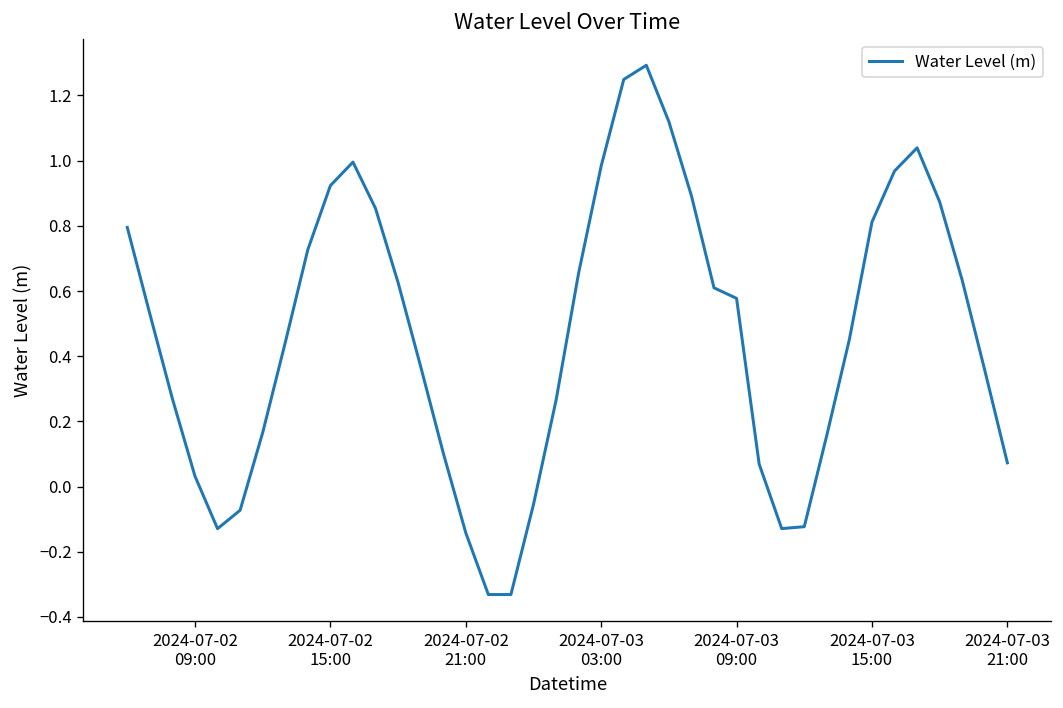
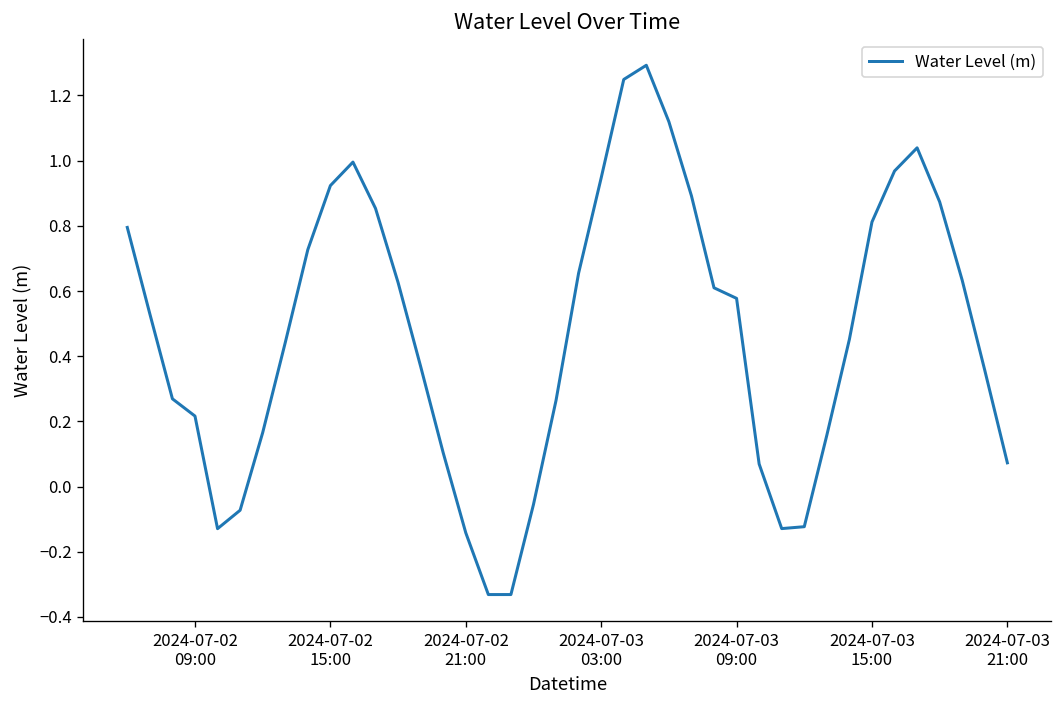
  {
-   "2024-07-02 09:00": 0.03,
+   "2024-07-02 09:00": 0.22,
    "2024-07-02 15:00": 0.92,
    "2024-07-02 21:00": -0.14,
-   "2024-07-03 03:00": 0.98,
+   "2024-07-03 03:00": 0.95,
    "2024-07-03 09:00": 0.58,
    "2024-07-03 15:00": 0.81,
    "2024-07-03 21:00": 0.07
  }
